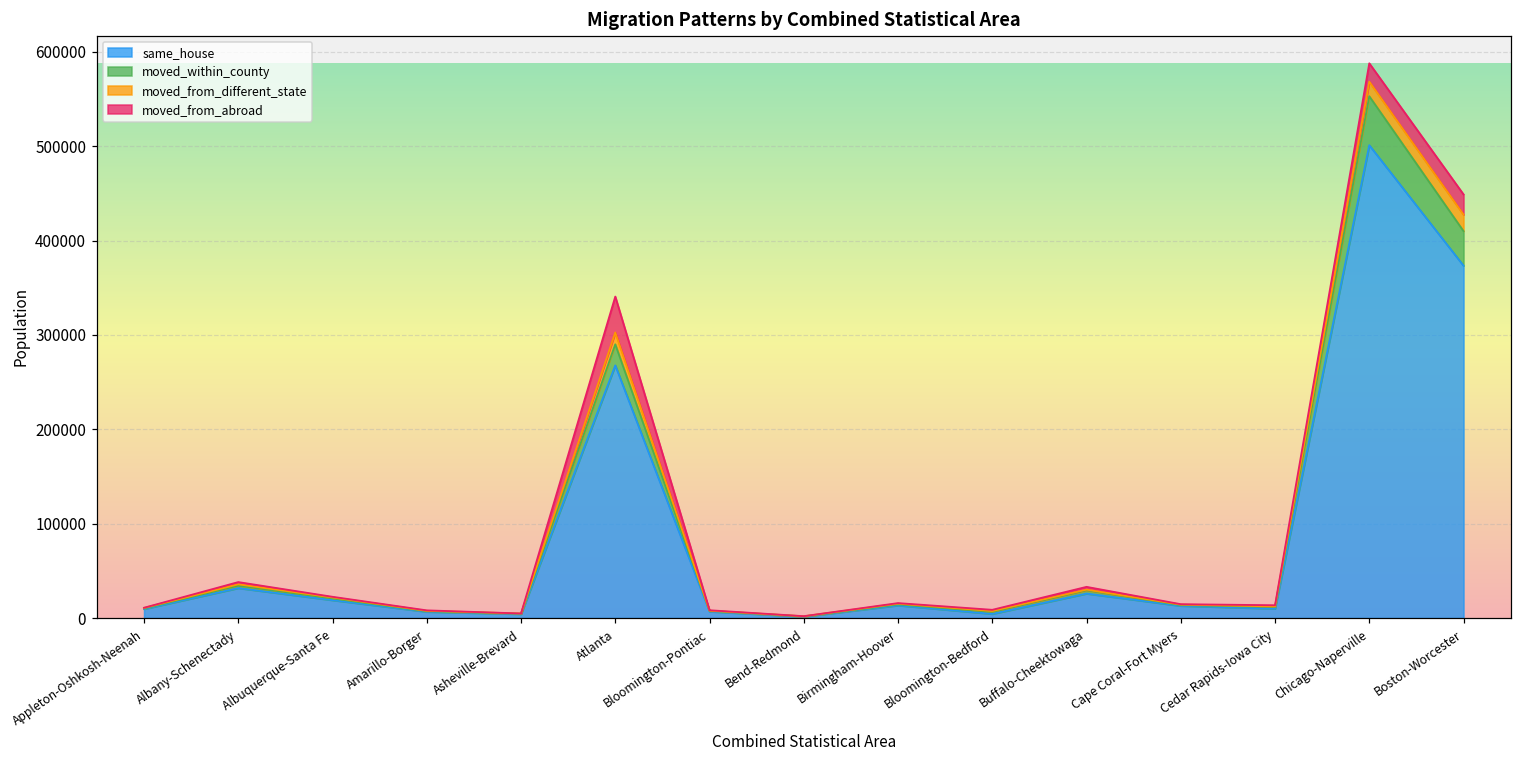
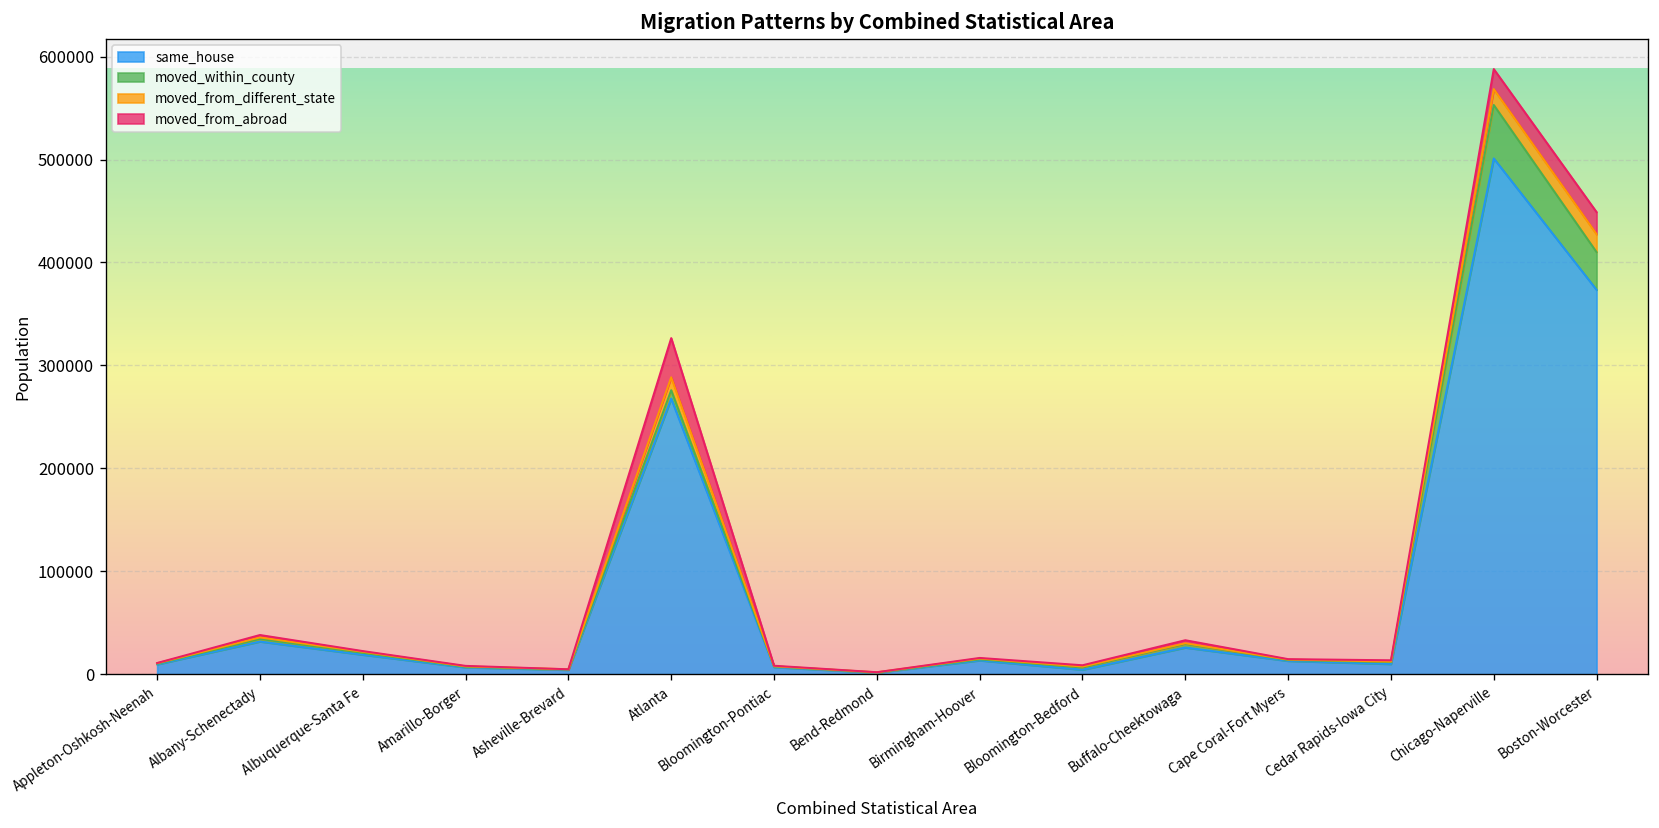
  {
    "same_house": {
      "Atlanta": 270000,
      "Buffalo-Cheektowaga": 30000,
      "Chicago-Naperville": 500000,
      "Boston-Worcester": 370000
    },
    "moved_within_county": {
-     "Atlanta": 20000,
+     "Atlanta": 10000,
      "Chicago-Naperville": 50000,
      "Boston-Worcester": 40000
    },
    "moved_from_different_state": {
      "Atlanta": 10000,
      "Chicago-Naperville": 20000,
      "Boston-Worcester": 20000
    },
    "moved_from_abroad": {
      "Atlanta": 40000,
      "Buffalo-Cheektowaga": 0,
      "Chicago-Naperville": 20000,
      "Boston-Worcester": 20000
    }
  }
